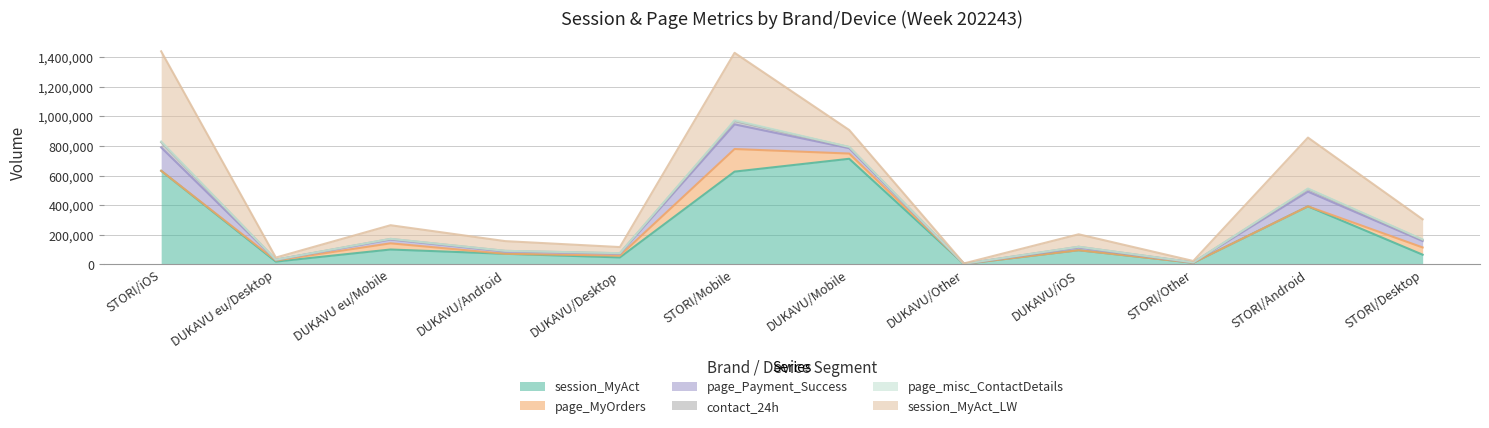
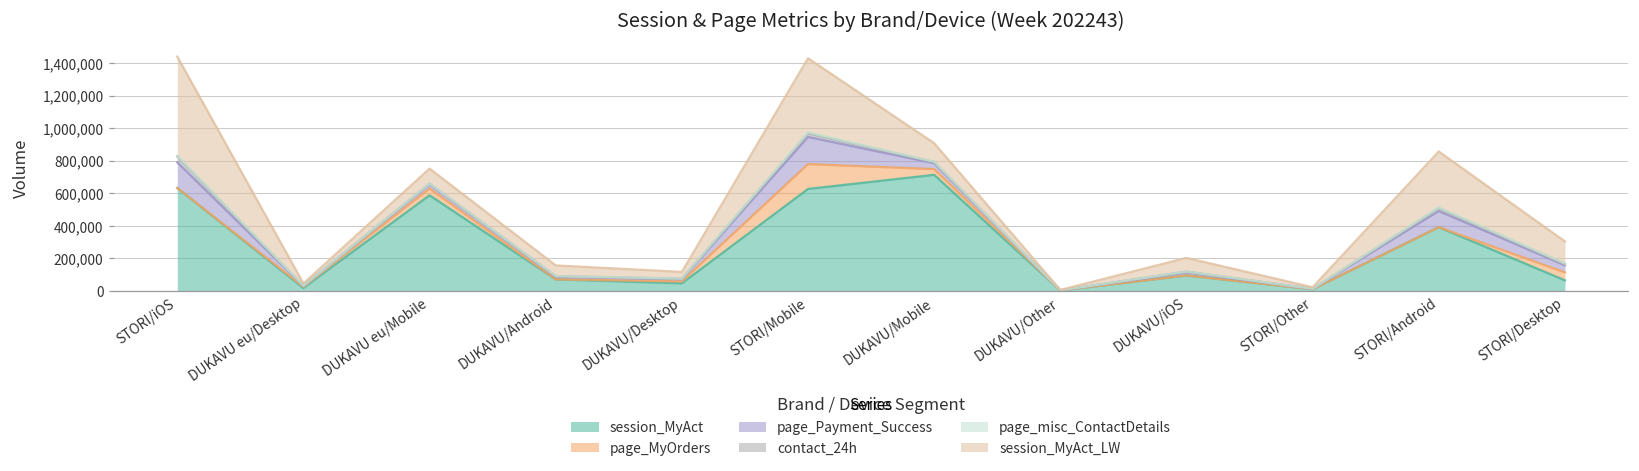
  {
    "session_MyAct": {
-     "DUKAVU eu/Mobile": "100,000",
+     "DUKAVU eu/Mobile": "590,000",
      "STORI/Mobile": "630,000",
      "DUKAVU/Mobile": "710,000",
      "STORI/Desktop": "60,000"
    }
  }
